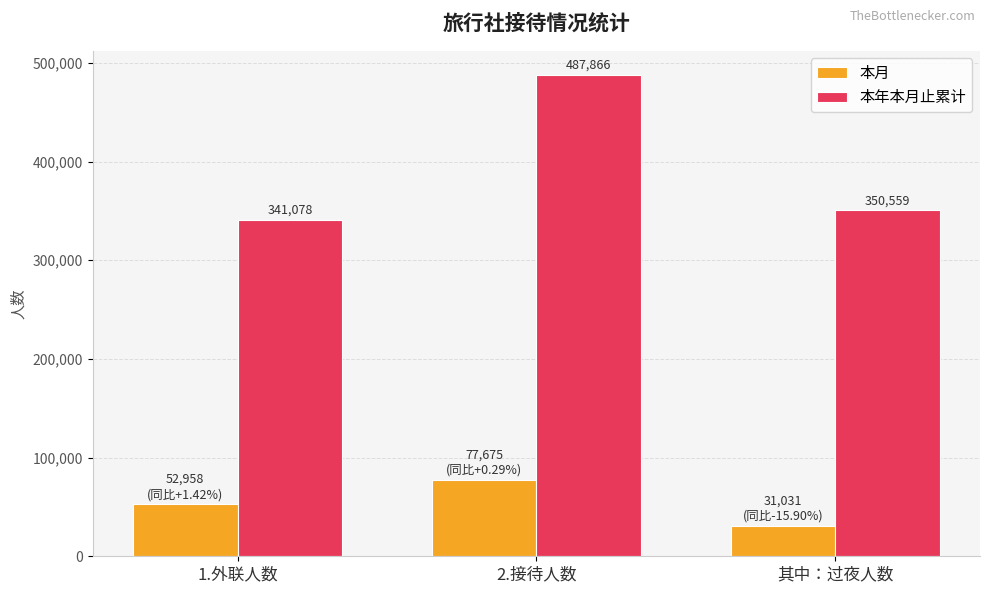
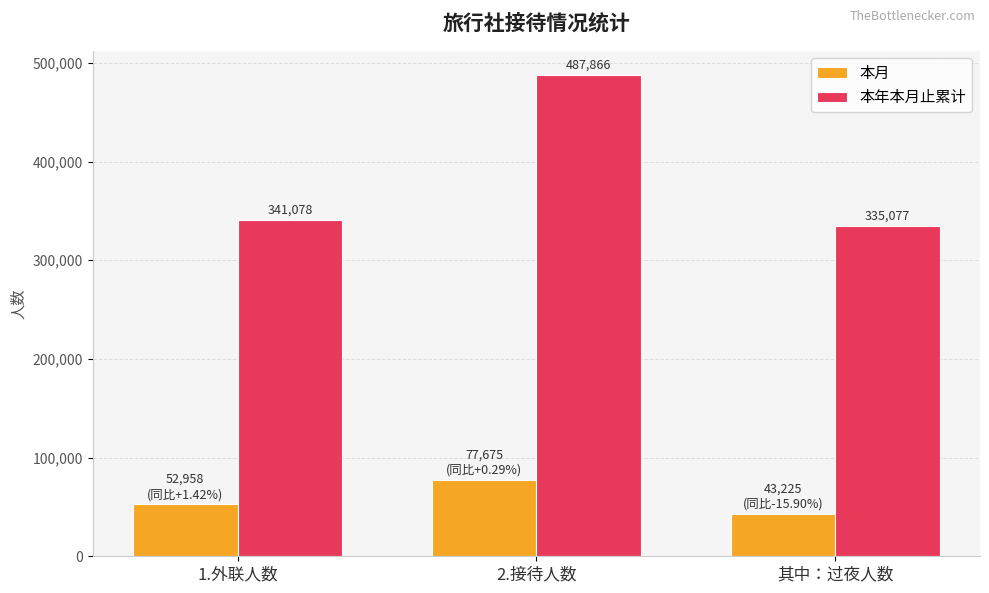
  {
    "本月": {
      "1.外联人数": "52,958",
      "2.接待人数": "77,675",
-     "其中：过夜人数": "31,031"
+     "其中：过夜人数": "43,225"
    },
    "本年本月止累计": {
      "1.外联人数": "341,078",
      "2.接待人数": "487,866",
-     "其中：过夜人数": "350,559"
+     "其中：过夜人数": "335,077"
    }
  }
